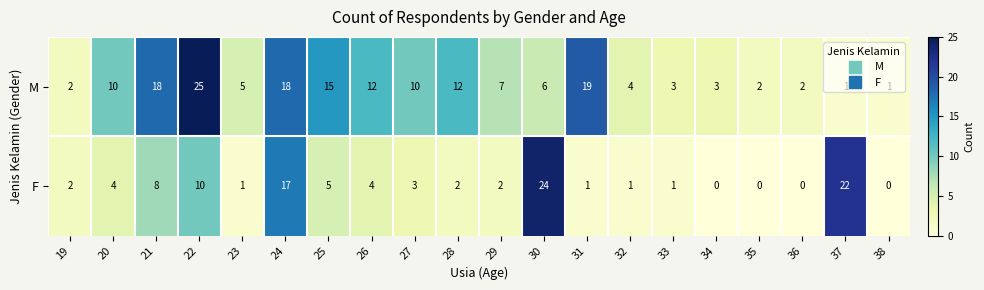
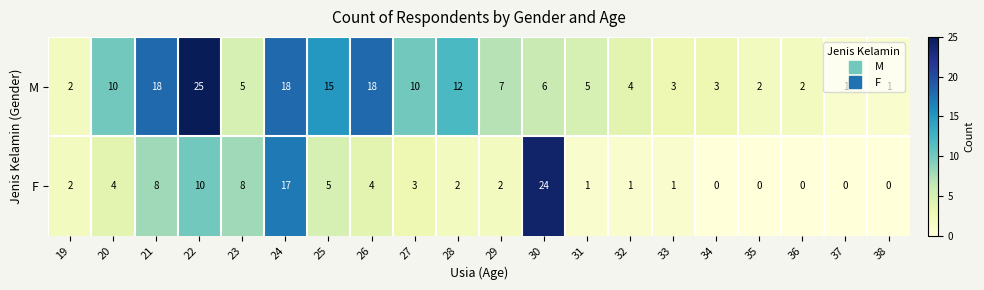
  {
    "M": {
      "19": 2,
      "20": 10,
      "21": 18,
      "22": 25,
      "23": 5,
      "24": 18,
      "25": 15,
-     "26": 12,
+     "26": 18,
      "27": 10,
      "28": 12,
      "29": 7,
      "30": 6,
-     "31": 19,
+     "31": 5,
      "32": 4,
      "33": 3,
      "34": 3,
      "35": 2,
      "36": 2
    },
    "F": {
      "19": 2,
      "20": 4,
      "21": 8,
      "22": 10,
-     "23": 1,
+     "23": 8,
      "24": 17,
      "25": 5,
      "26": 4,
      "27": 3,
      "28": 2,
      "29": 2,
      "30": 24,
      "31": 1,
      "32": 1,
      "33": 1,
      "34": 0,
      "35": 0,
      "36": 0,
-     "37": 22,
+     "37": 0,
      "38": 0
    }
  }
